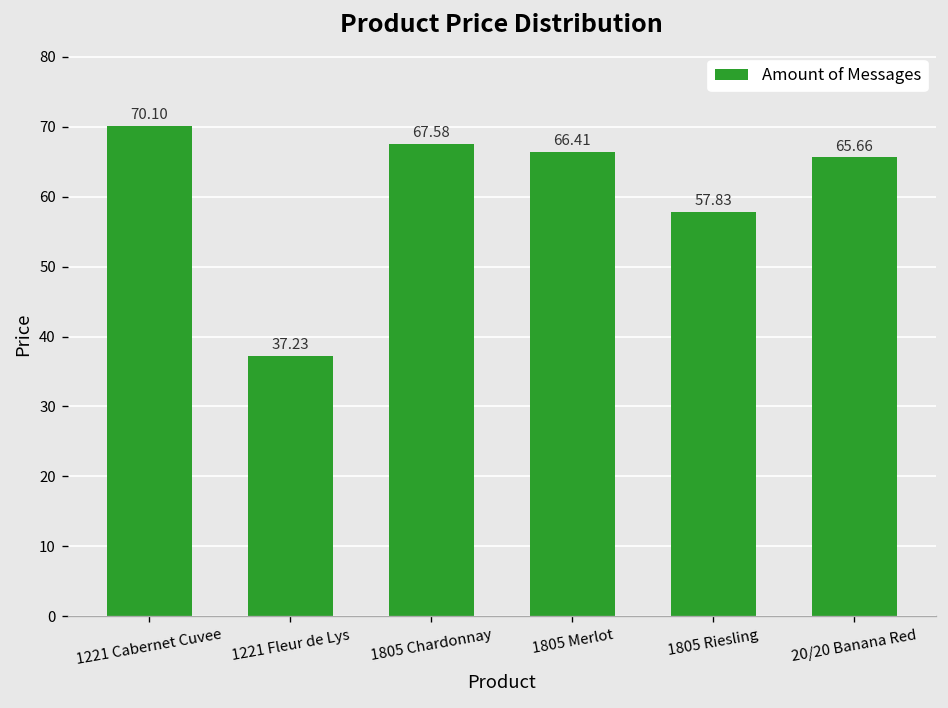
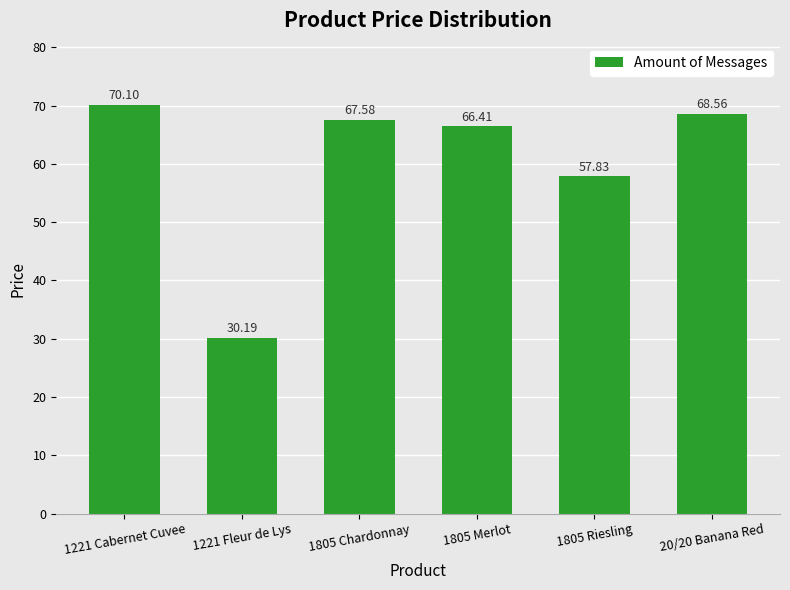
  {
    "1221 Cabernet Cuvee": 70.10,
-   "1221 Fleur de Lys": 37.23,
+   "1221 Fleur de Lys": 30.19,
    "1805 Chardonnay": 67.58,
    "1805 Merlot": 66.41,
    "1805 Riesling": 57.83,
-   "20/20 Banana Red": 65.66
+   "20/20 Banana Red": 68.56
  }
